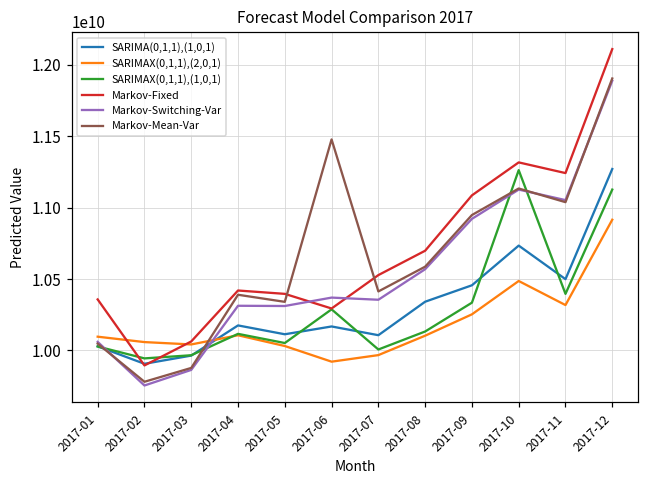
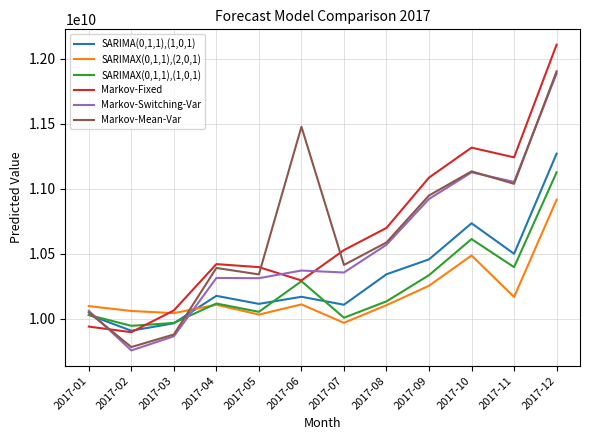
  {
    "SARIMA(0,1,1),(1,0,1)": {
      "2017-04": 10180000000,
      "2017-05": 10110000000,
      "2017-06": 10170000000,
      "2017-07": 10110000000,
      "2017-08": 10340000000,
      "2017-09": 10460000000,
      "2017-10": 10730000000,
      "2017-11": 10500000000,
      "2017-12": 11270000000
    },
    "SARIMAX(0,1,1),(2,0,1)": {
      "2017-01": 10100000000,
      "2017-02": 10060000000,
      "2017-03": 10040000000,
      "2017-05": 10030000000,
-     "2017-06": 9920000000,
+     "2017-06": 10110000000,
      "2017-07": 9970000000,
      "2017-08": 10100000000,
      "2017-09": 10250000000,
      "2017-10": 10490000000,
-     "2017-11": 10320000000,
+     "2017-11": 10170000000,
      "2017-12": 10920000000
    },
    "SARIMAX(0,1,1),(1,0,1)": {
      "2017-02": 9940000000,
      "2017-05": 10050000000,
      "2017-07": 10010000000,
      "2017-08": 10130000000,
      "2017-09": 10330000000,
-     "2017-10": 11260000000,
+     "2017-10": 10610000000,
      "2017-11": 10400000000,
      "2017-12": 11130000000
    },
    "Markov-Fixed": {
-     "2017-01": 10360000000,
+     "2017-01": 9940000000,
      "2017-03": 10060000000,
      "2017-04": 10420000000,
      "2017-05": 10400000000,
      "2017-07": 10530000000,
      "2017-08": 10700000000,
      "2017-09": 11090000000,
      "2017-10": 11320000000,
      "2017-11": 11240000000,
      "2017-12": 12110000000
    },
    "Markov-Switching-Var": {
      "2017-02": 9750000000,
      "2017-04": 10310000000,
      "2017-05": 10310000000,
      "2017-06": 10370000000,
      "2017-07": 10360000000,
      "2017-09": 10920000000
    },
    "Markov-Mean-Var": {
      "2017-02": 9780000000,
      "2017-04": 10390000000,
      "2017-05": 10340000000,
      "2017-06": 11480000000,
      "2017-07": 10410000000,
      "2017-09": 10950000000
    }
  }
